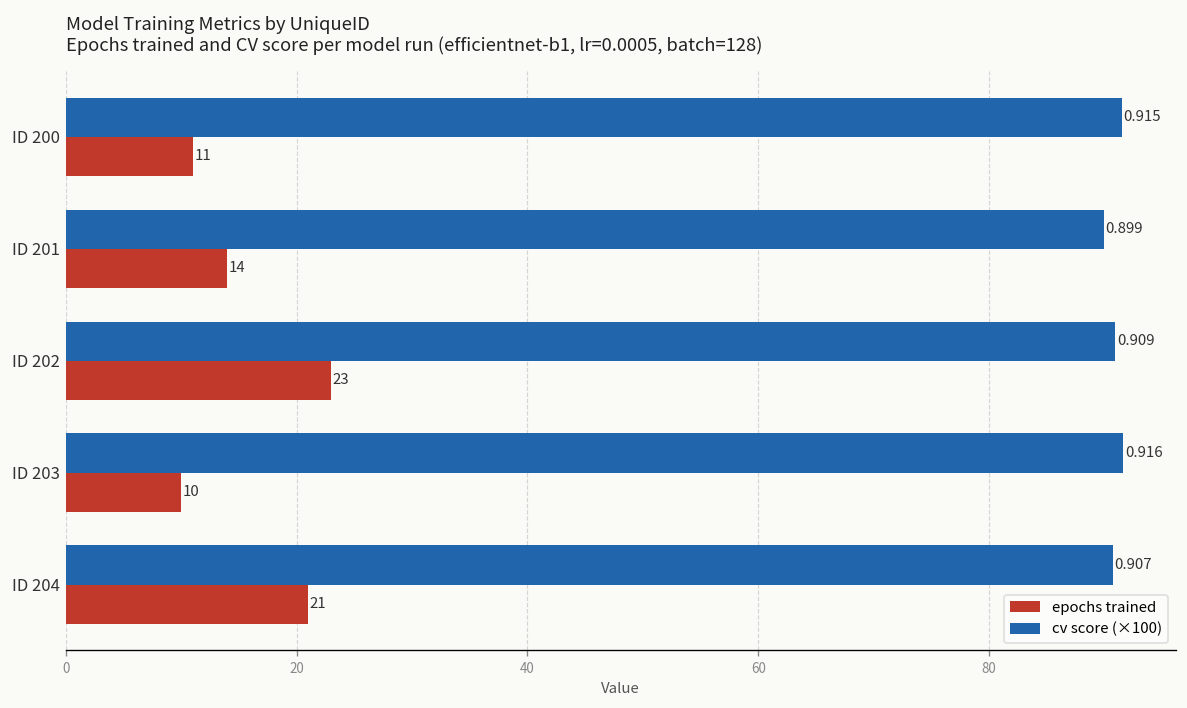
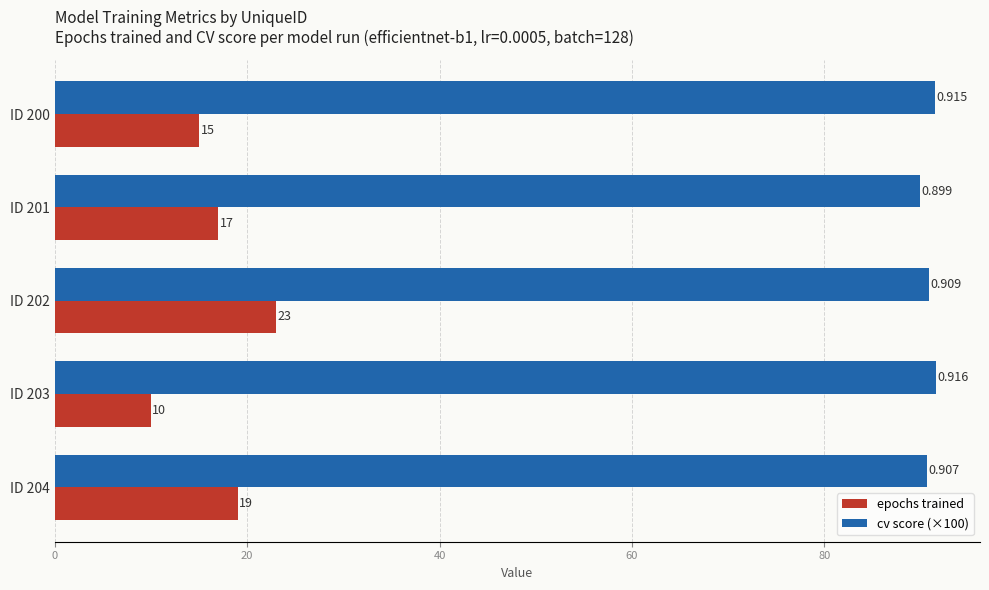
  {
    "epochs trained": {
-     "ID 200": 11,
-     "ID 201": 14,
+     "ID 200": 15,
+     "ID 201": 17,
      "ID 202": 23,
      "ID 203": 10,
-     "ID 204": 21
+     "ID 204": 19
    }
  }
